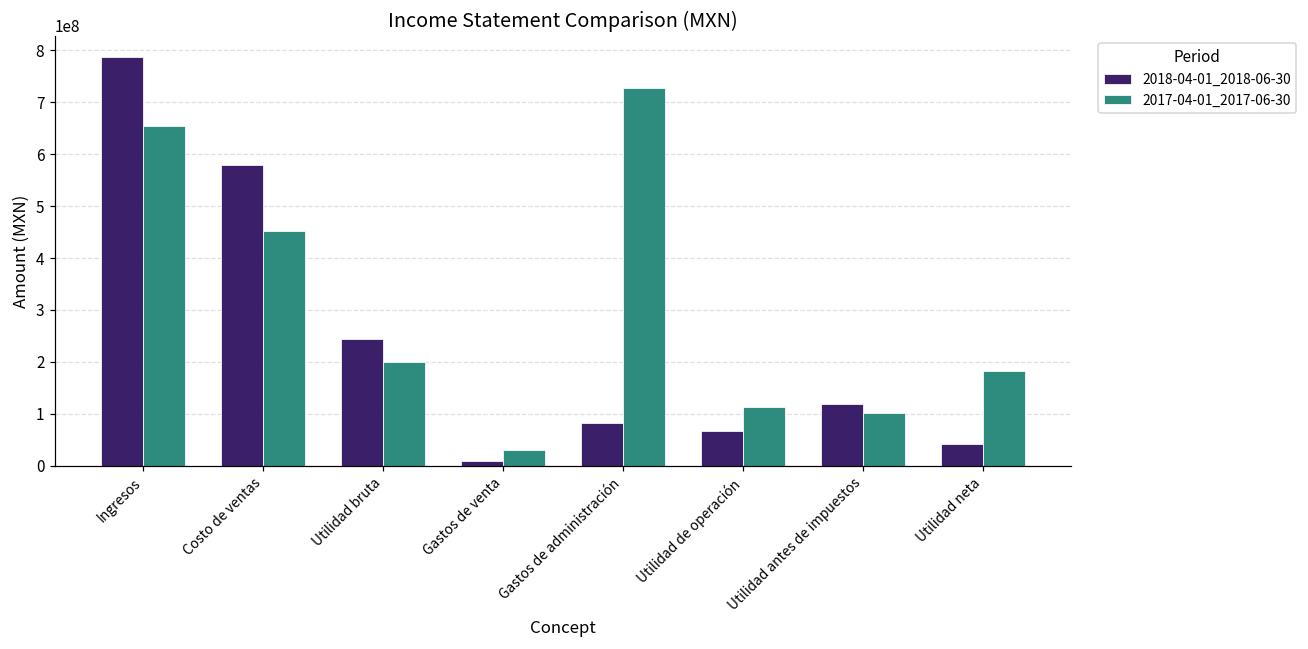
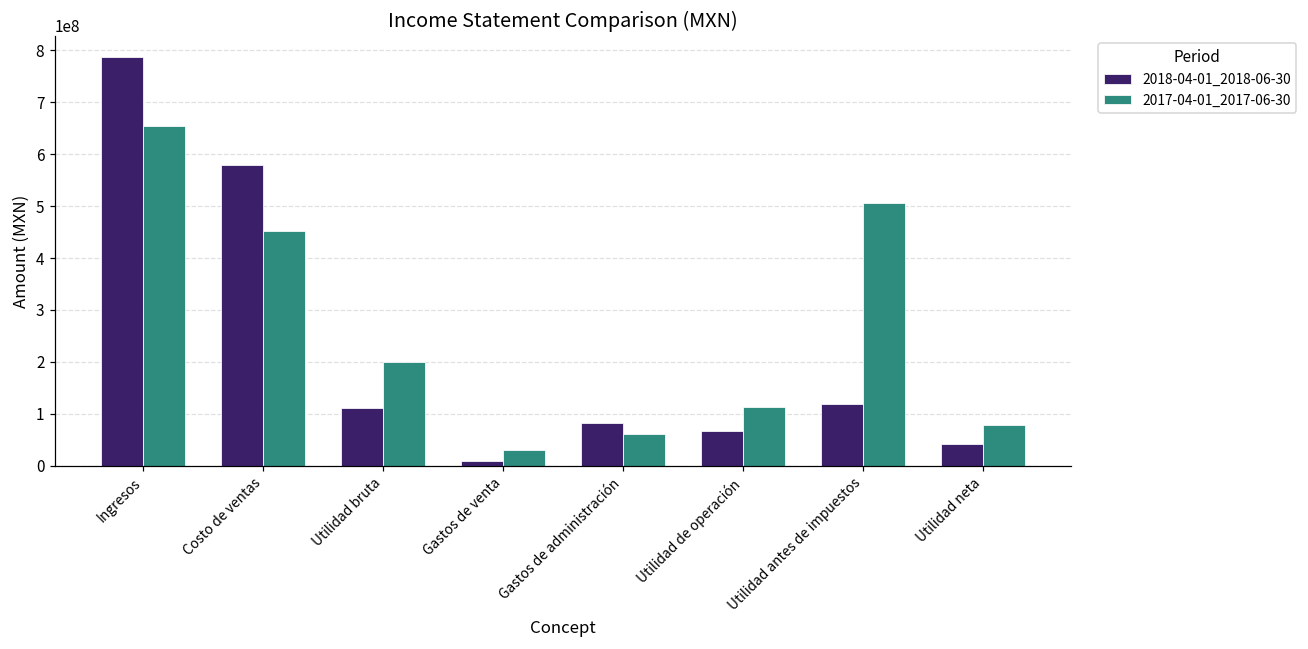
  {
    "2018-04-01_2018-06-30": {
      "Ingresos": 790000000,
      "Costo de ventas": 580000000,
-     "Utilidad bruta": 240000000,
+     "Utilidad bruta": 110000000,
      "Gastos de venta": 10000000,
      "Gastos de administración": 80000000,
      "Utilidad de operación": 70000000,
      "Utilidad antes de impuestos": 120000000,
      "Utilidad neta": 40000000
    },
    "2017-04-01_2017-06-30": {
      "Ingresos": 650000000,
      "Costo de ventas": 450000000,
      "Utilidad bruta": 200000000,
      "Gastos de venta": 30000000,
-     "Gastos de administración": 730000000,
+     "Gastos de administración": 60000000,
      "Utilidad de operación": 110000000,
-     "Utilidad antes de impuestos": 100000000,
-     "Utilidad neta": 180000000
+     "Utilidad antes de impuestos": 510000000,
+     "Utilidad neta": 80000000
    }
  }
